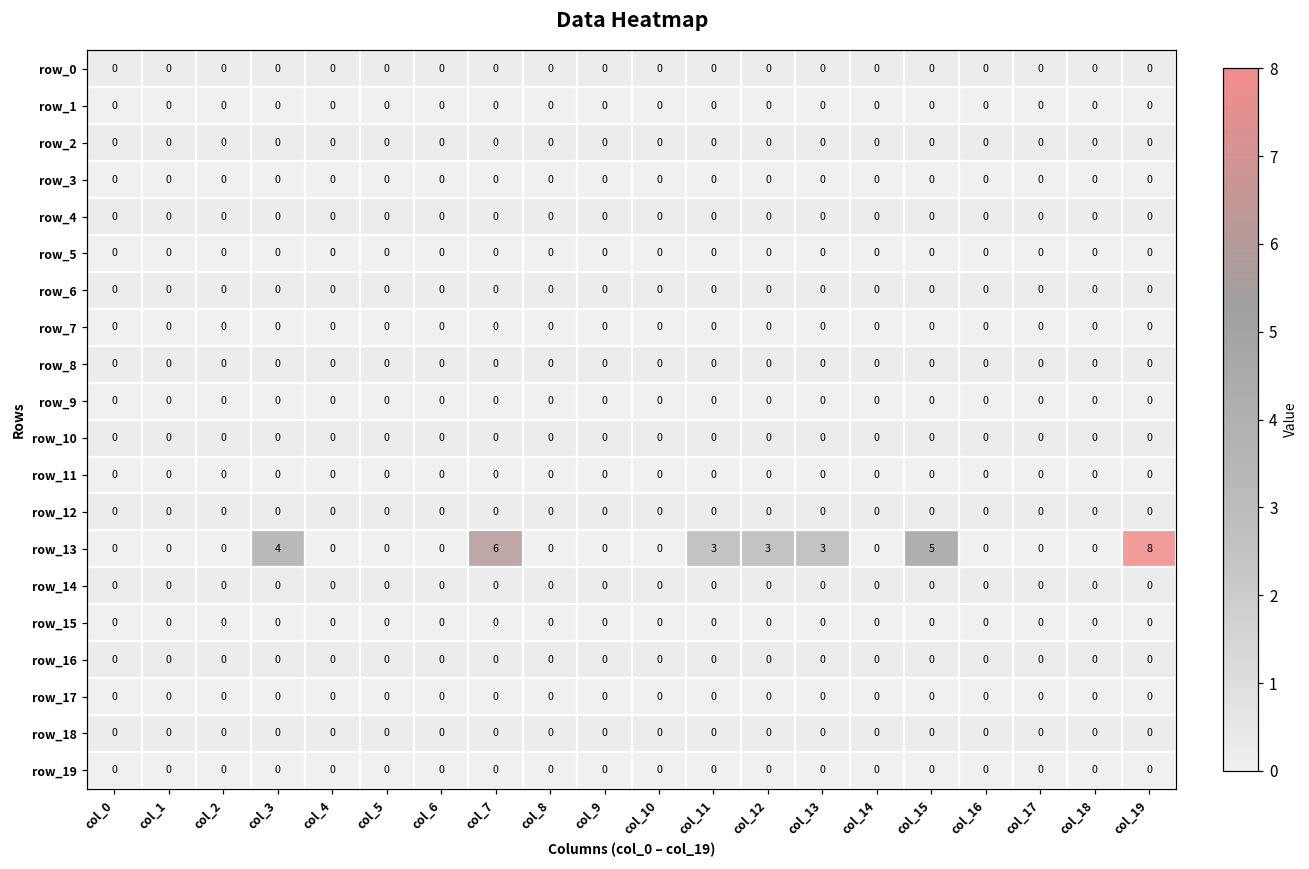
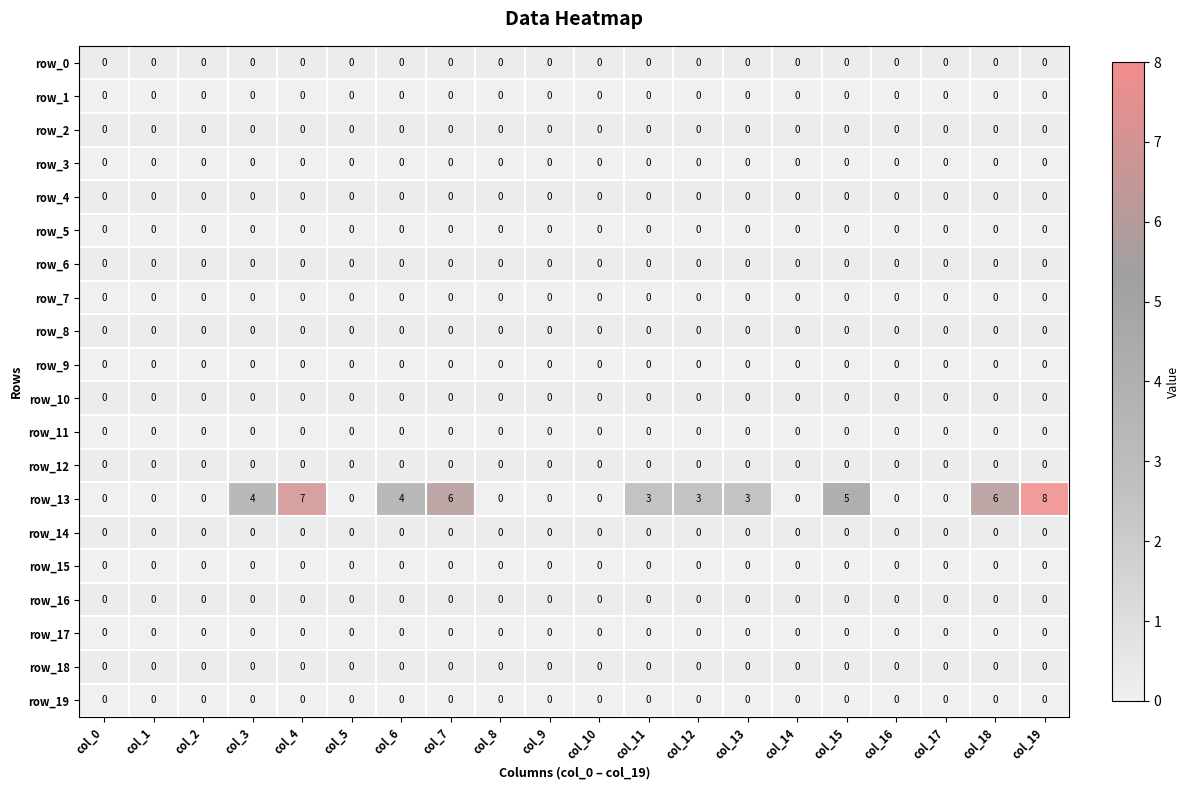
  {
    "row_13": {
      "col_0": 0,
      "col_1": 0,
      "col_2": 0,
      "col_3": 4,
-     "col_4": 0,
+     "col_4": 7,
      "col_5": 0,
-     "col_6": 0,
+     "col_6": 4,
      "col_7": 6,
      "col_8": 0,
      "col_9": 0,
      "col_10": 0,
      "col_11": 3,
      "col_12": 3,
      "col_13": 3,
      "col_14": 0,
      "col_15": 5,
      "col_16": 0,
      "col_17": 0,
-     "col_18": 0,
+     "col_18": 6,
      "col_19": 8
    }
  }
